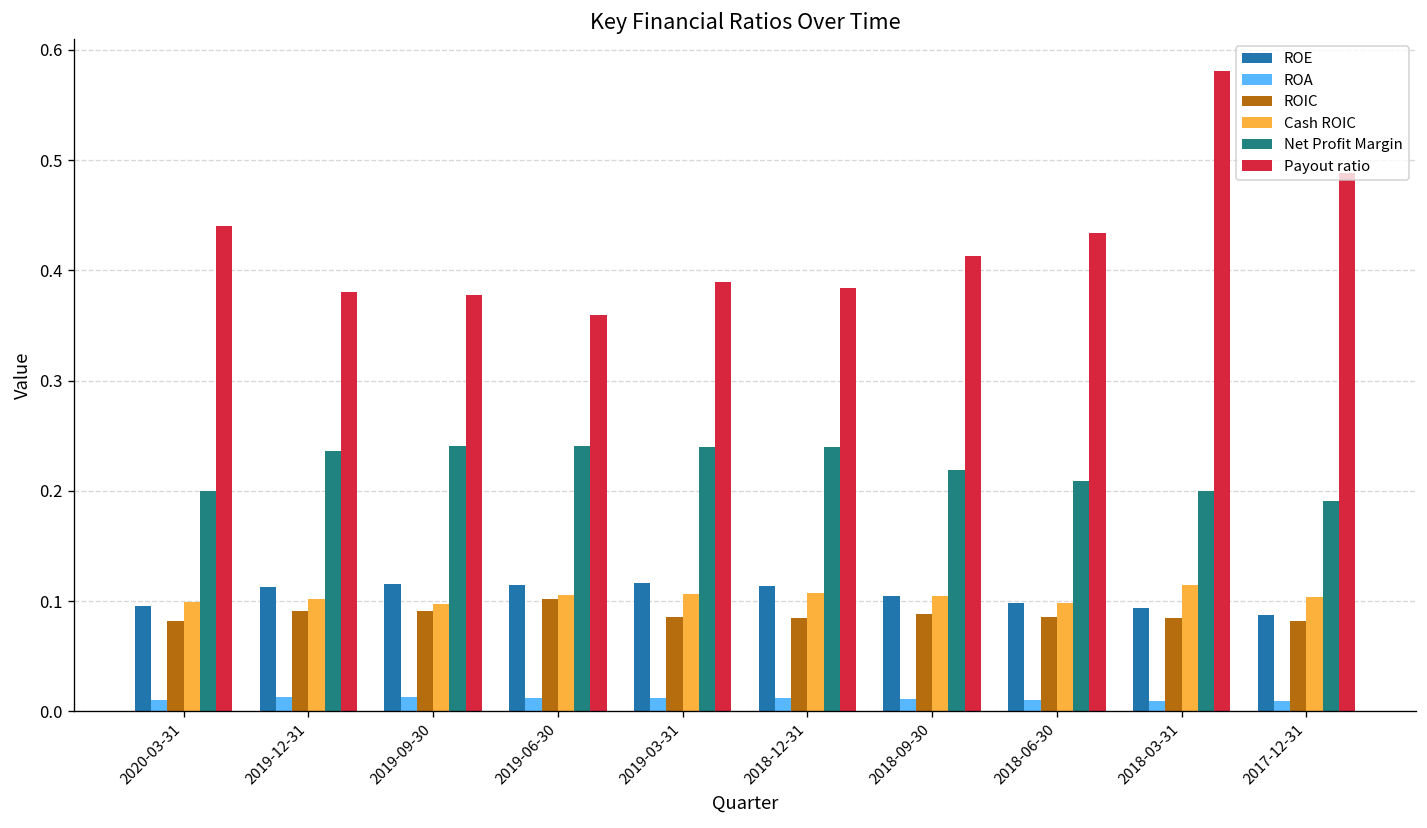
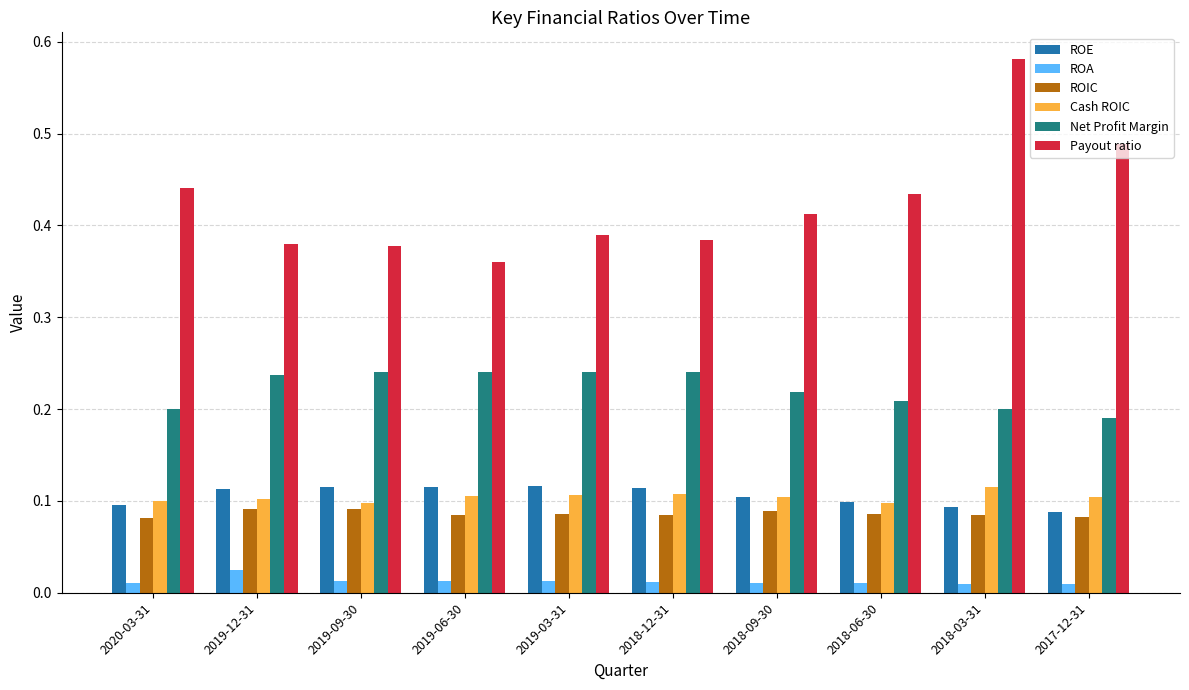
  {
    "ROA": {
      "2020-03-31": 0.01,
-     "2019-12-31": 0.01,
+     "2019-12-31": 0.02,
      "2019-09-30": 0.01,
      "2019-06-30": 0.01,
      "2019-03-31": 0.01,
      "2018-12-31": 0.01,
      "2018-09-30": 0.01,
      "2018-06-30": 0.01,
      "2018-03-31": 0.01,
      "2017-12-31": 0.01
    },
    "ROIC": {
      "2020-03-31": 0.08,
      "2019-12-31": 0.09,
      "2019-09-30": 0.09,
-     "2019-06-30": 0.10,
+     "2019-06-30": 0.08,
      "2019-03-31": 0.09,
      "2018-12-31": 0.08,
      "2018-09-30": 0.09,
      "2018-06-30": 0.09,
      "2018-03-31": 0.08,
      "2017-12-31": 0.08
    },
    "Cash ROIC": {
      "2020-03-31": 0.10,
      "2019-12-31": 0.10,
      "2019-09-30": 0.10,
      "2019-06-30": 0.11,
      "2019-03-31": 0.11,
      "2018-12-31": 0.11,
      "2018-09-30": 0.10,
      "2018-06-30": 0.10,
      "2018-03-31": 0.11,
      "2017-12-31": 0.10
    },
    "Payout ratio": {
      "2020-03-31": 0.44,
      "2019-12-31": 0.38,
      "2019-09-30": 0.38,
      "2019-06-30": 0.36,
      "2019-03-31": 0.39,
      "2018-12-31": 0.38,
      "2018-09-30": 0.41,
      "2018-06-30": 0.43,
      "2018-03-31": 0.58
    }
  }
